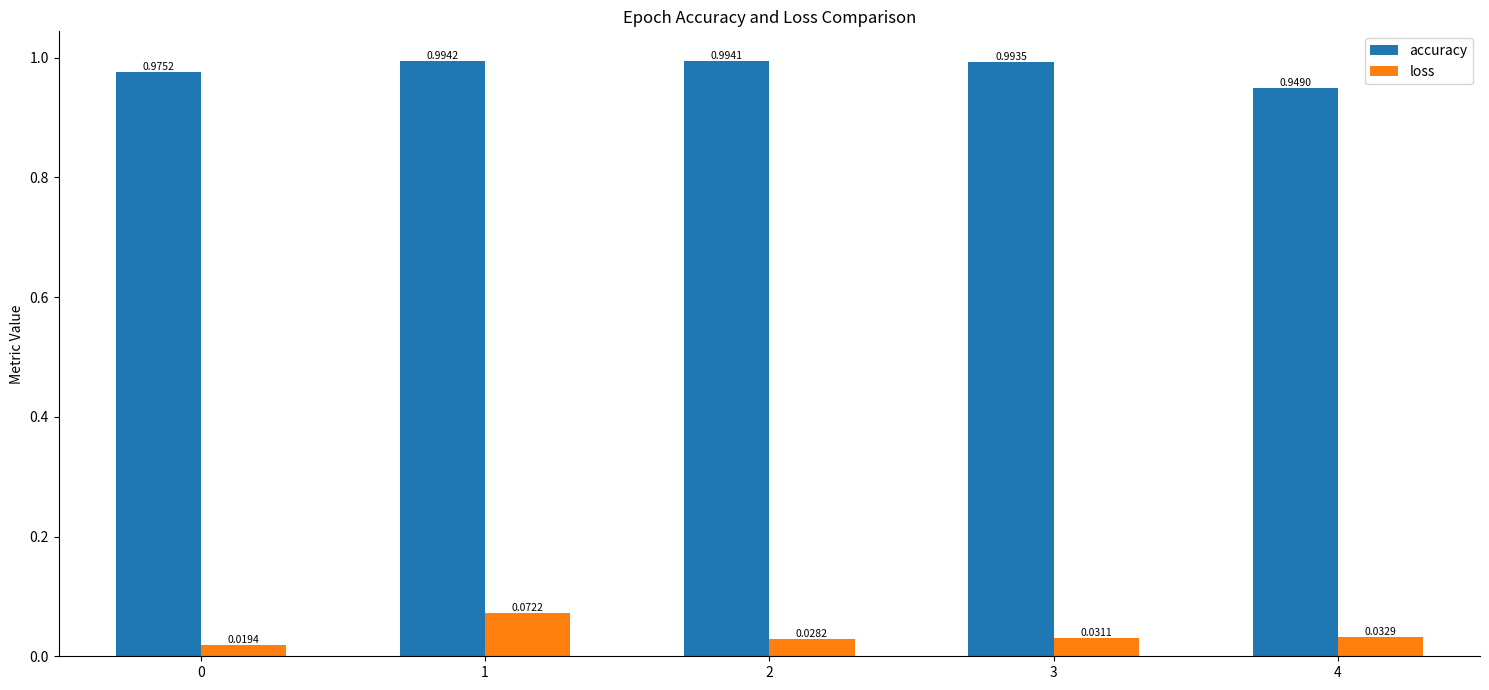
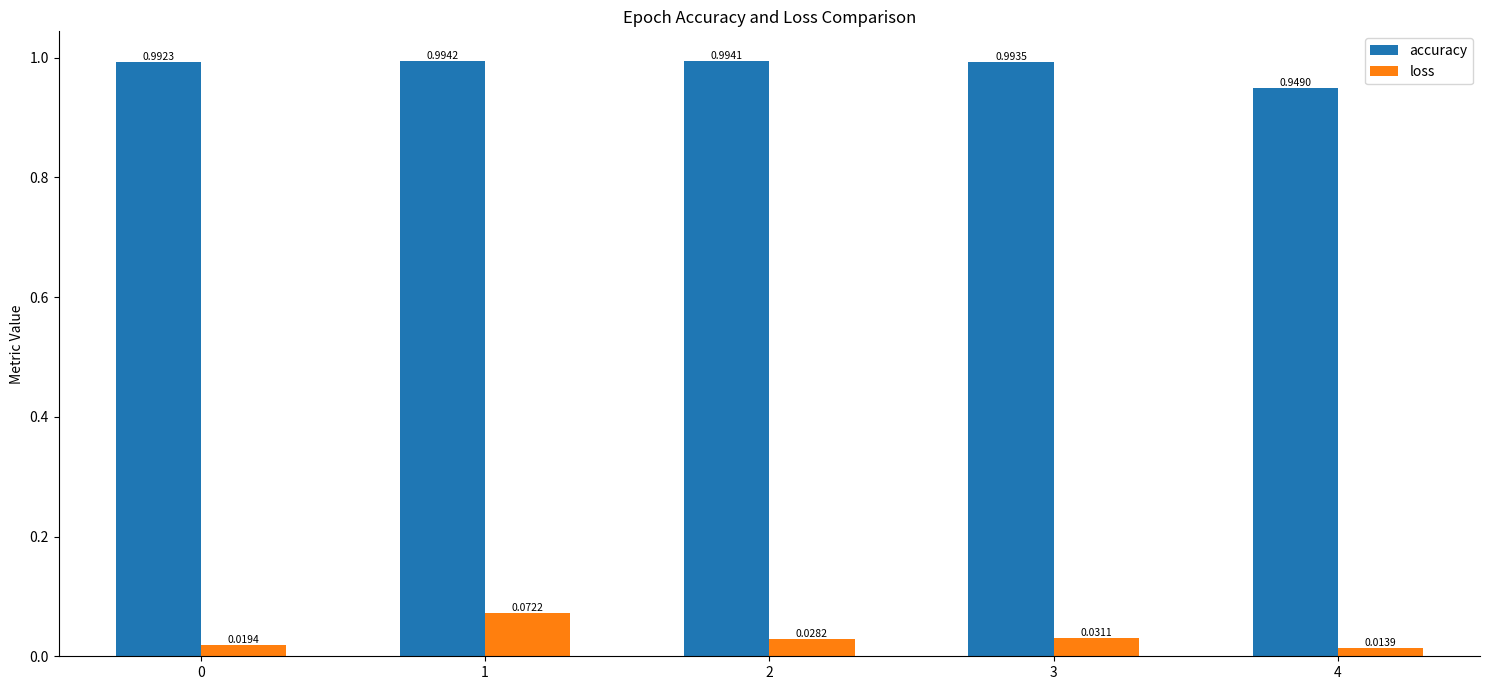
  {
    "accuracy": {
-     "0": 0.9752,
+     "0": 0.9923,
      "1": 0.9942,
      "2": 0.9941,
      "3": 0.9935,
      "4": 0.9490
    },
    "loss": {
      "0": 0.0194,
      "1": 0.0722,
      "2": 0.0282,
      "3": 0.0311,
-     "4": 0.0329
+     "4": 0.0139
    }
  }
